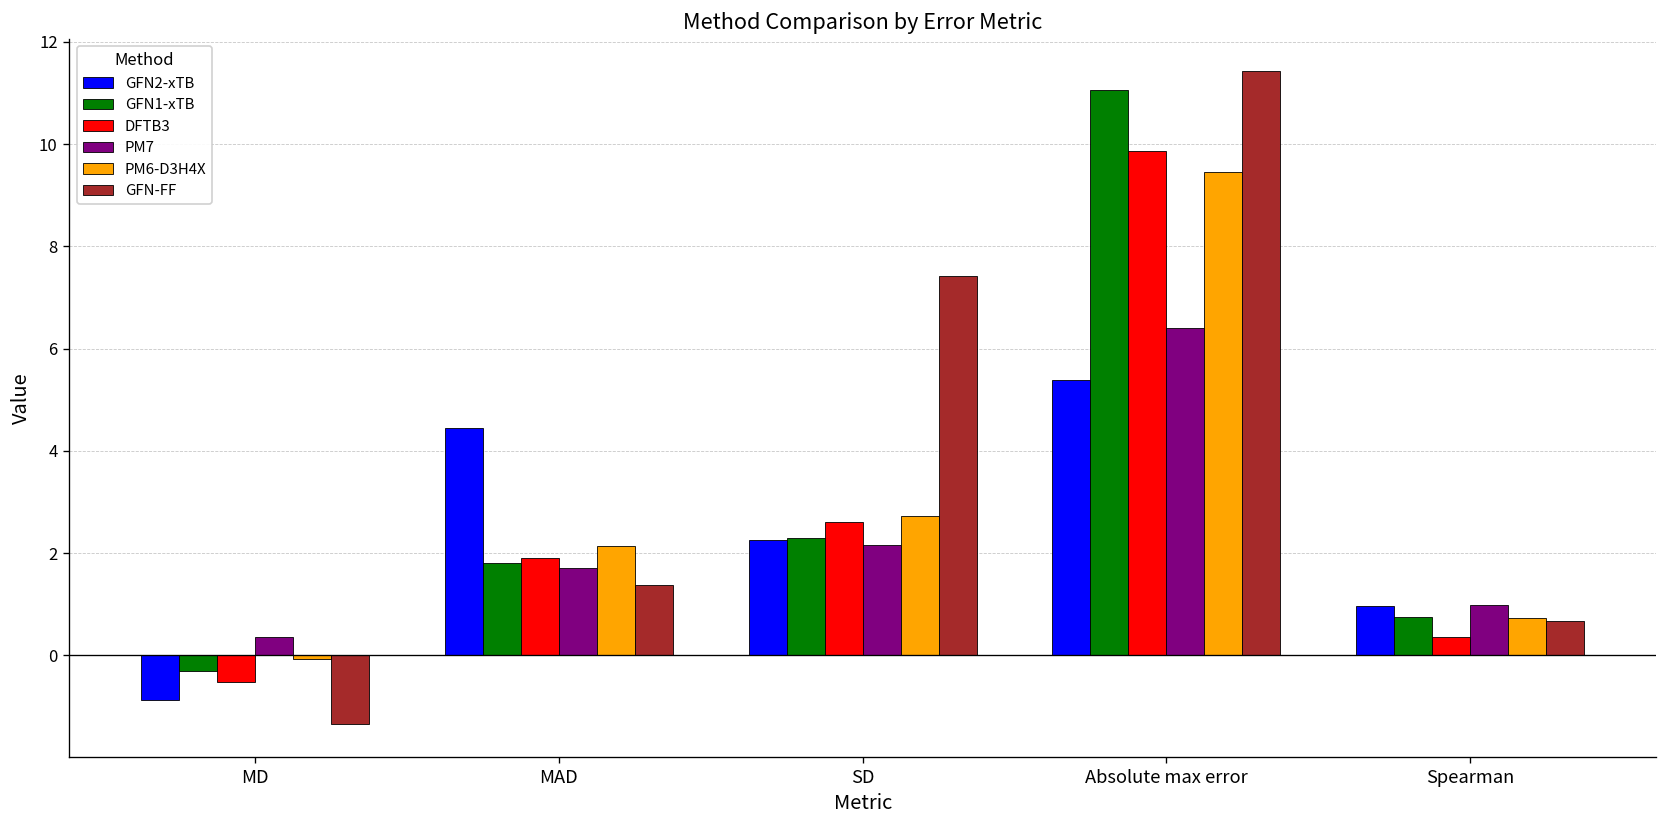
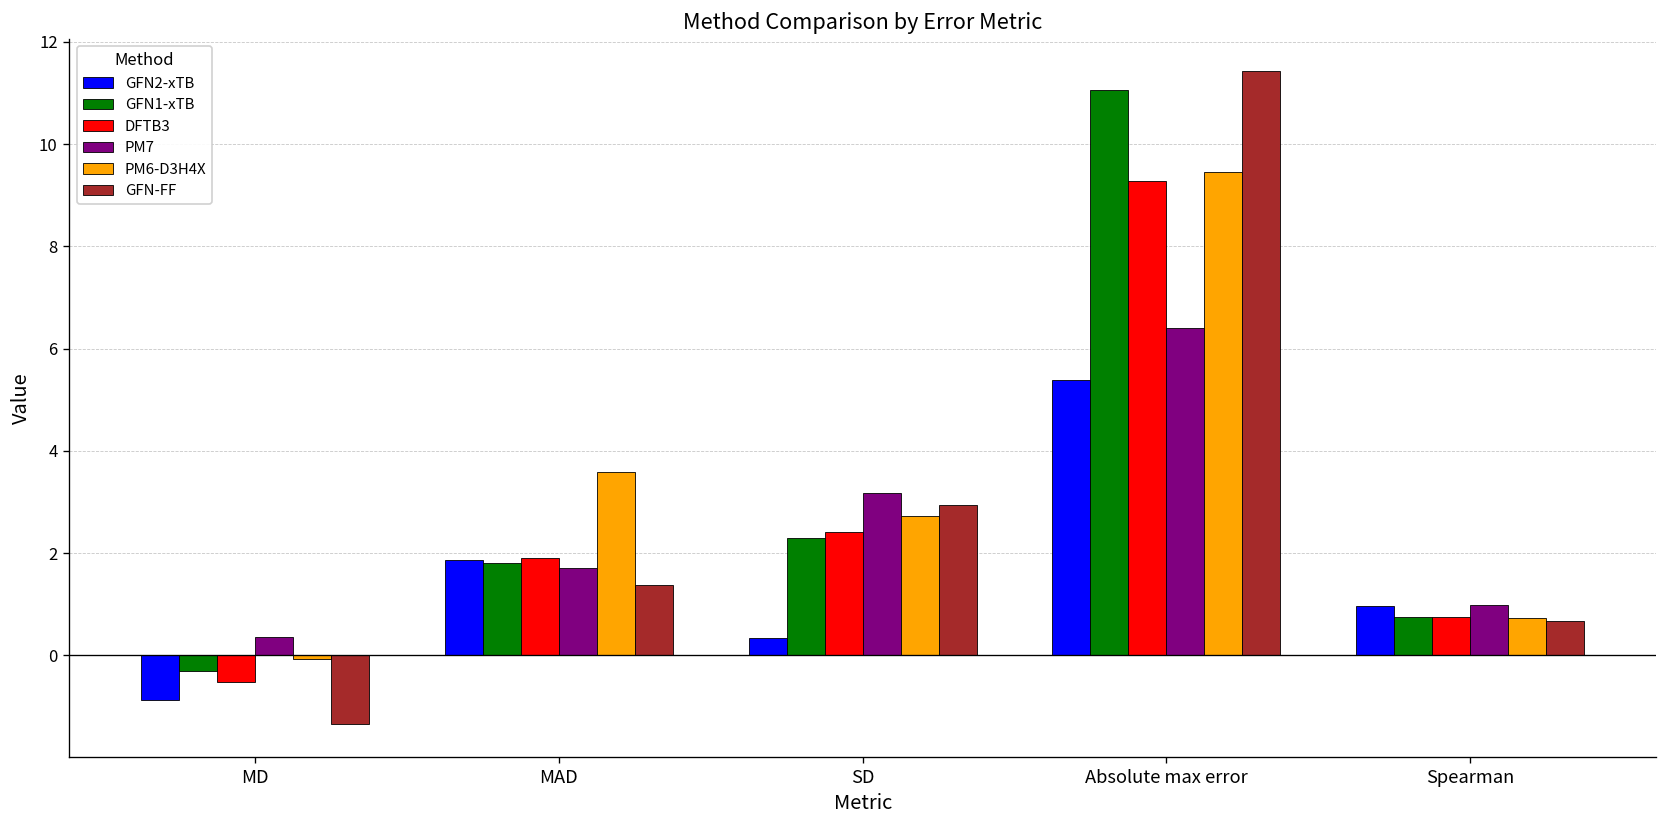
  {
    "GFN2-xTB": {
      "MD": -0.9,
-     "MAD": 4.4,
-     "SD": 2.3,
+     "MAD": 1.9,
+     "SD": 0.3,
      "Absolute max error": 5.4,
      "Spearman": 1.0
    },
    "GFN1-xTB": {
      "MD": -0.3,
      "MAD": 1.8,
      "SD": 2.3,
      "Absolute max error": 11.1,
      "Spearman": 0.8
    },
    "DFTB3": {
      "MD": -0.5,
      "MAD": 1.9,
-     "SD": 2.6,
-     "Absolute max error": 9.9,
-     "Spearman": 0.4
+     "SD": 2.4,
+     "Absolute max error": 9.3,
+     "Spearman": 0.8
    },
    "PM7": {
      "MD": 0.4,
      "MAD": 1.7,
-     "SD": 2.1,
+     "SD": 3.2,
      "Absolute max error": 6.4,
      "Spearman": 1.0
    },
    "PM6-D3H4X": {
      "MD": -0.1,
-     "MAD": 2.1,
+     "MAD": 3.6,
      "SD": 2.7,
      "Absolute max error": 9.5,
      "Spearman": 0.7
    },
    "GFN-FF": {
      "MD": -1.3,
      "MAD": 1.4,
-     "SD": 7.4,
+     "SD": 2.9,
      "Absolute max error": 11.4,
      "Spearman": 0.7
    }
  }
